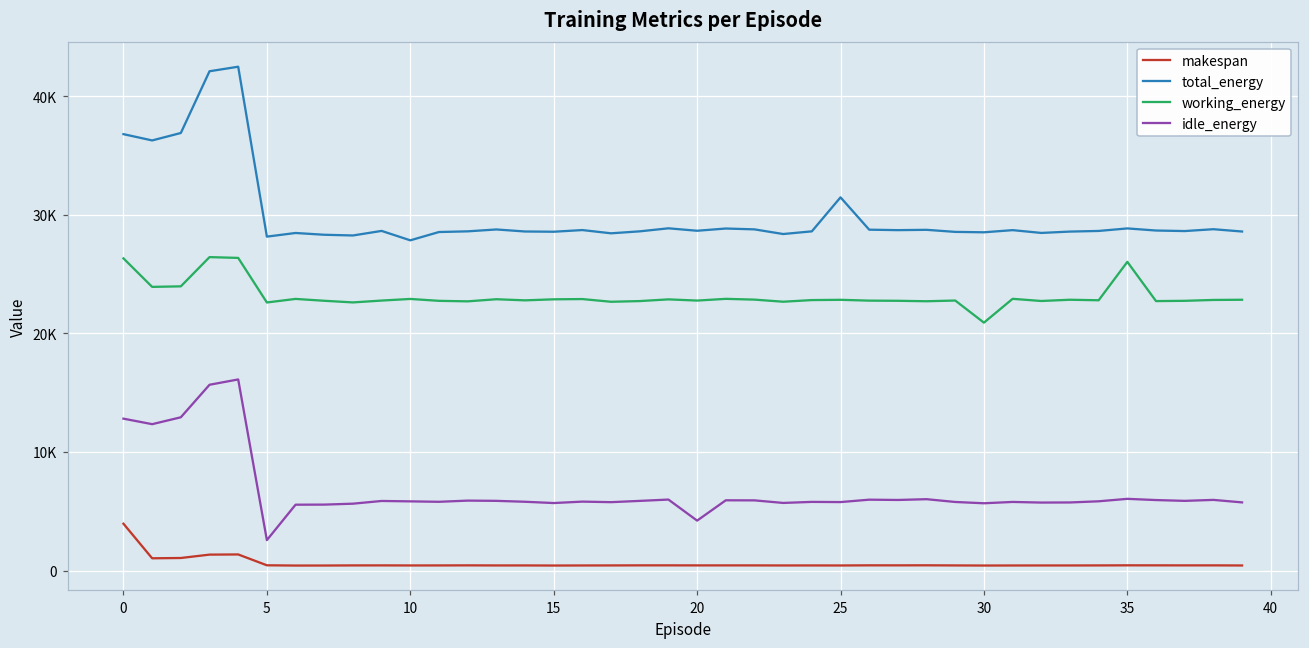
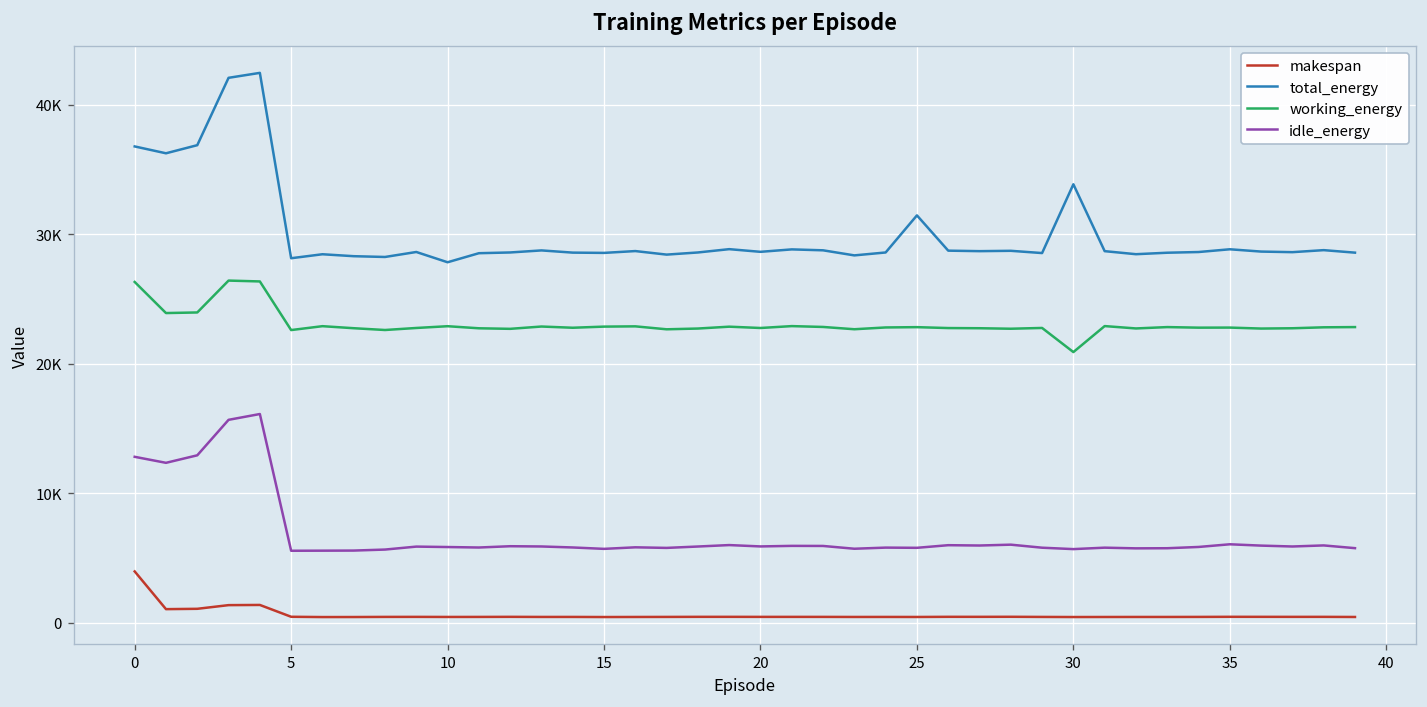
  {
    "makespan": {
      "0": 4000,
      "5": 400,
      "10": 400,
      "15": 400,
      "20": 400,
      "25": 400,
      "30": 400,
      "35": 400
    },
    "total_energy": {
      "0": 36800,
      "5": 28100,
      "10": 27800,
      "15": 28600,
      "20": 28600,
      "25": 31500,
-     "30": 28500,
+     "30": 33900,
      "35": 28800
    },
    "working_energy": {
      "0": 26300,
      "5": 22600,
      "10": 22900,
      "15": 22900,
      "20": 22800,
      "25": 22800,
      "30": 20900,
-     "35": 26000
+     "35": 22800
    },
    "idle_energy": {
      "0": 12800,
-     "5": 2600,
+     "5": 5500,
      "10": 5800,
      "15": 5700,
-     "20": 4200,
+     "20": 5900,
      "25": 5800,
      "30": 5700,
      "35": 6000
    }
  }
